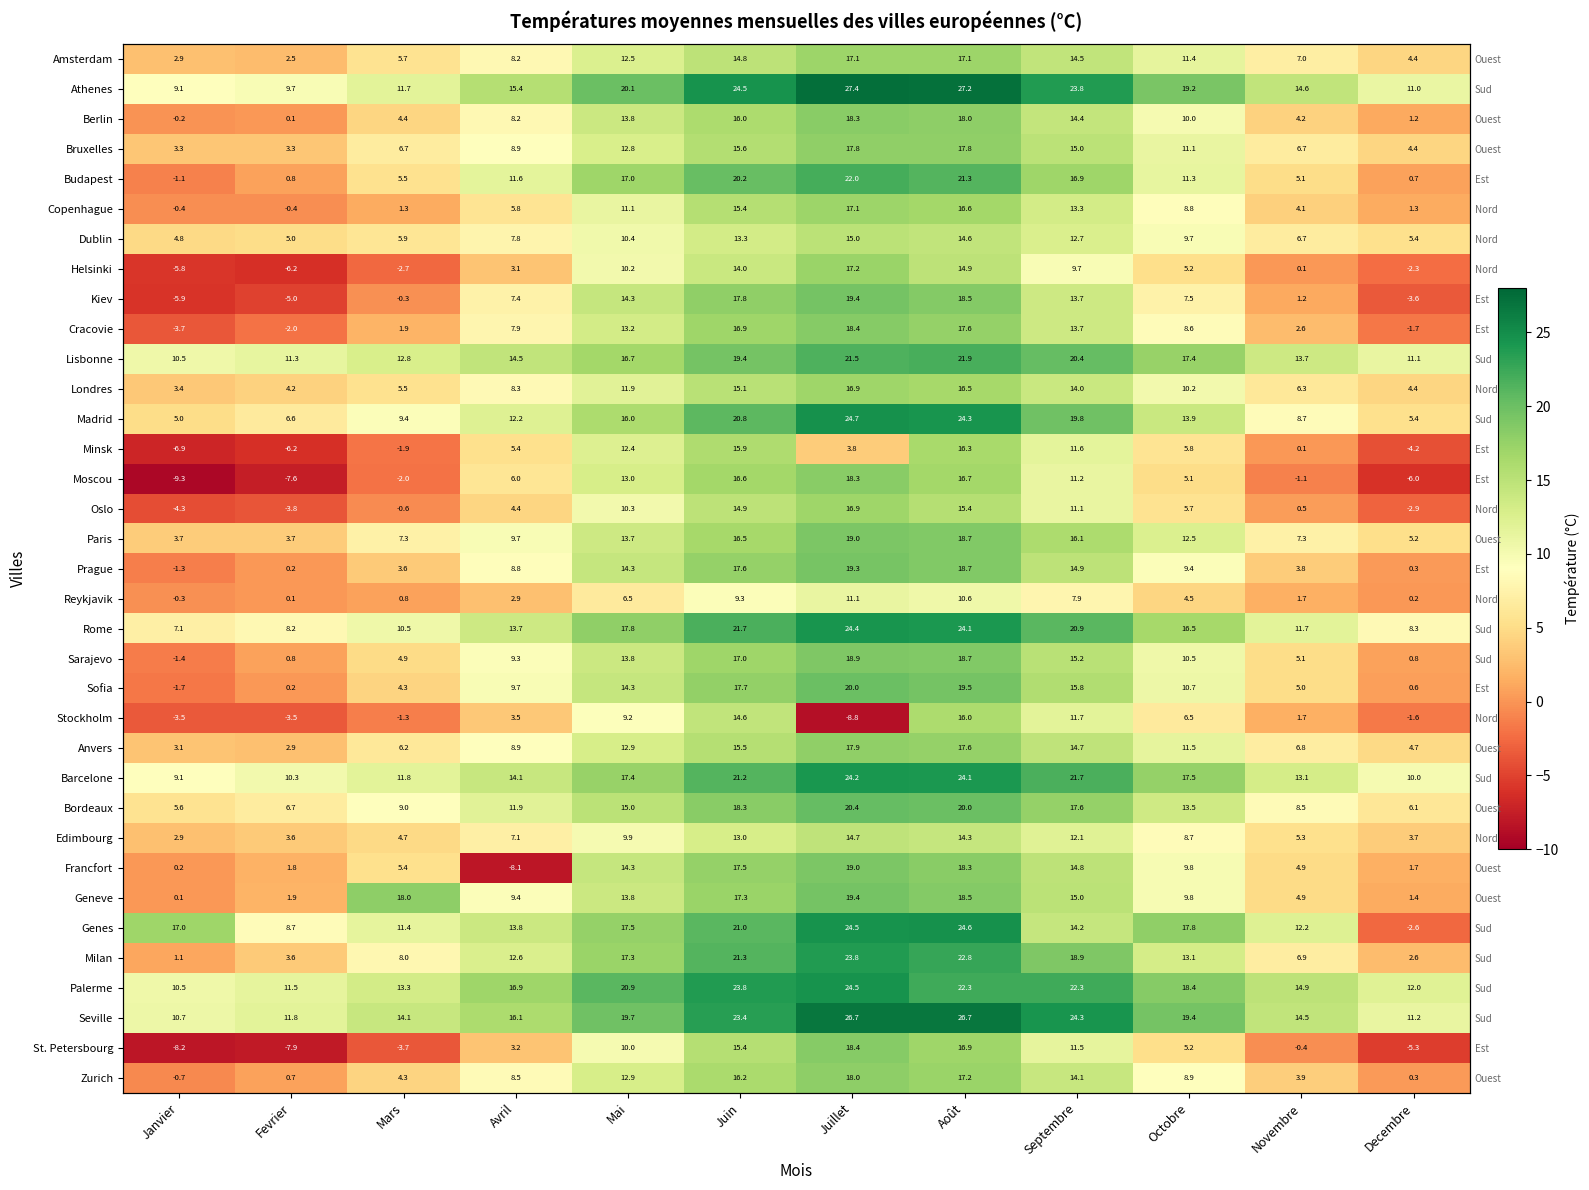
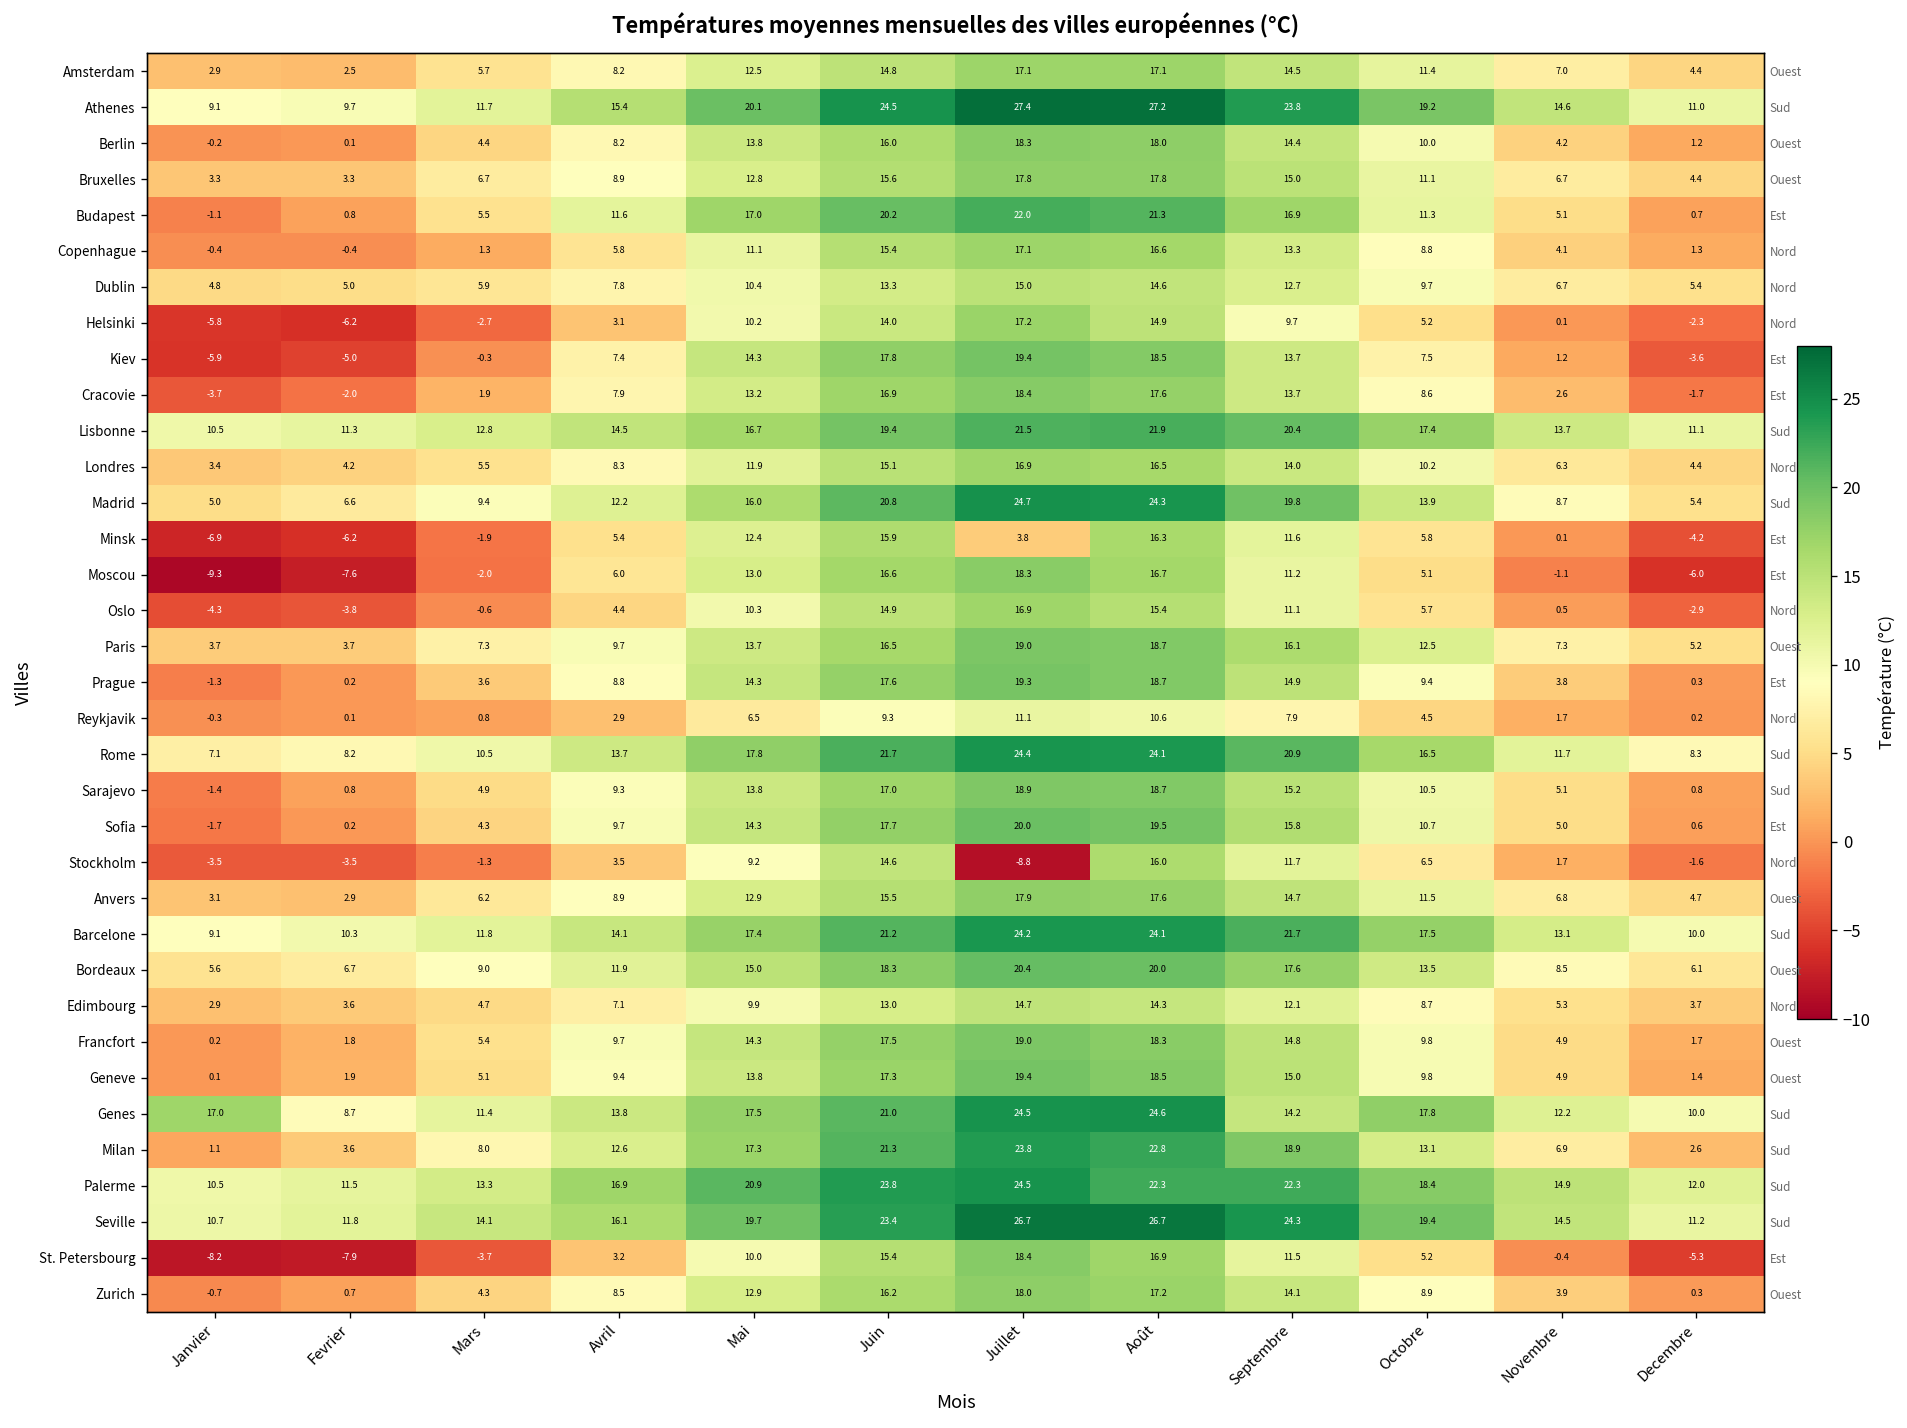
  {
    "Francfort": {
      "Janvier": 0.2,
      "Fevrier": 1.8,
      "Mars": 5.4,
-     "Avril": -8.1,
+     "Avril": 9.7,
      "Mai": 14.3,
      "Juin": 17.5,
      "Juillet": 19.0,
      "Août": 18.3,
      "Septembre": 14.8,
      "Octobre": 9.8,
      "Novembre": 4.9,
      "Decembre": 1.7
    },
    "Geneve": {
      "Janvier": 0.1,
      "Fevrier": 1.9,
-     "Mars": 18.0,
+     "Mars": 5.1,
      "Avril": 9.4,
      "Mai": 13.8,
      "Juin": 17.3,
      "Juillet": 19.4,
      "Août": 18.5,
      "Septembre": 15.0,
      "Octobre": 9.8,
      "Novembre": 4.9,
      "Decembre": 1.4
    },
    "Genes": {
      "Janvier": 17.0,
      "Fevrier": 8.7,
      "Mars": 11.4,
      "Avril": 13.8,
      "Mai": 17.5,
      "Juin": 21.0,
      "Juillet": 24.5,
      "Août": 24.6,
      "Septembre": 14.2,
      "Octobre": 17.8,
      "Novembre": 12.2,
-     "Decembre": -2.6
+     "Decembre": 10.0
    }
  }
